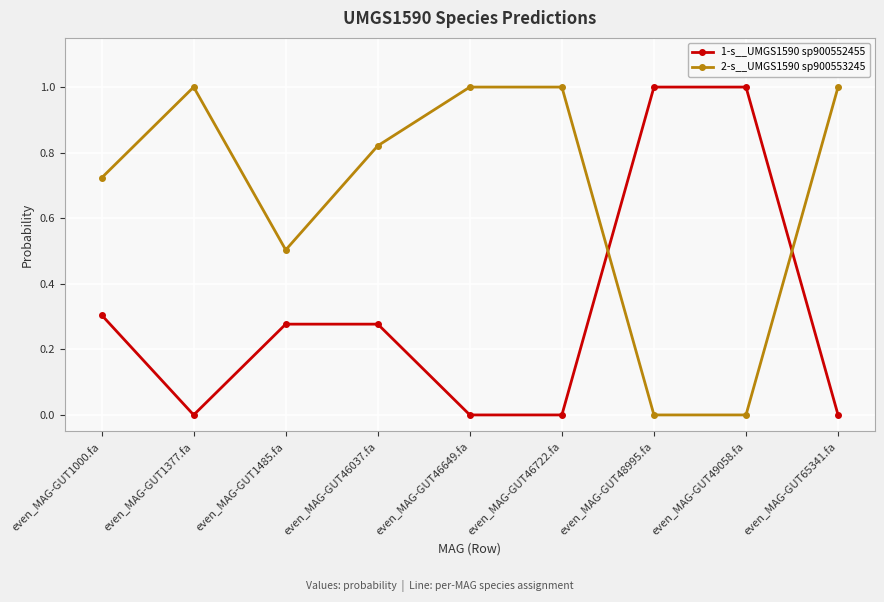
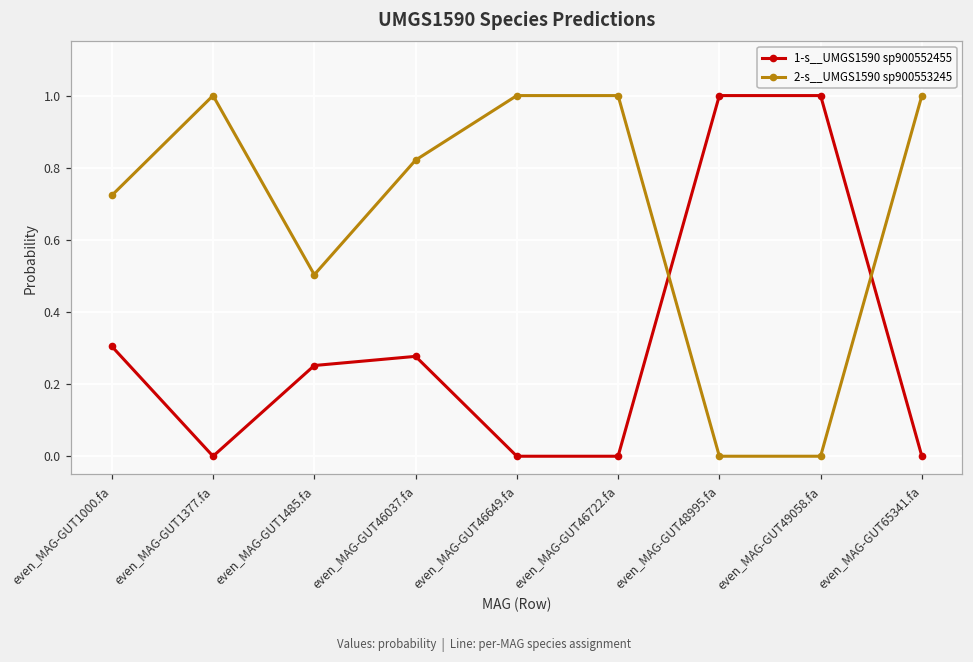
  {
    "1-s__UMGS1590 sp900552455": {
      "even_MAG-GUT1000.fa": 0.30,
      "even_MAG-GUT1377.fa": 0.00,
-     "even_MAG-GUT1485.fa": 0.28,
+     "even_MAG-GUT1485.fa": 0.25,
      "even_MAG-GUT46037.fa": 0.28,
      "even_MAG-GUT46649.fa": 0.00,
      "even_MAG-GUT46722.fa": 0.00,
      "even_MAG-GUT48995.fa": 1.00,
      "even_MAG-GUT49058.fa": 1.00,
      "even_MAG-GUT65341.fa": 0.00
    },
    "2-s__UMGS1590 sp900553245": {
      "even_MAG-GUT1000.fa": 0.72,
      "even_MAG-GUT1377.fa": 1.00,
      "even_MAG-GUT1485.fa": 0.50,
      "even_MAG-GUT46037.fa": 0.82,
      "even_MAG-GUT46649.fa": 1.00,
      "even_MAG-GUT46722.fa": 1.00,
      "even_MAG-GUT48995.fa": 0.00,
      "even_MAG-GUT49058.fa": 0.00,
      "even_MAG-GUT65341.fa": 1.00
    }
  }
